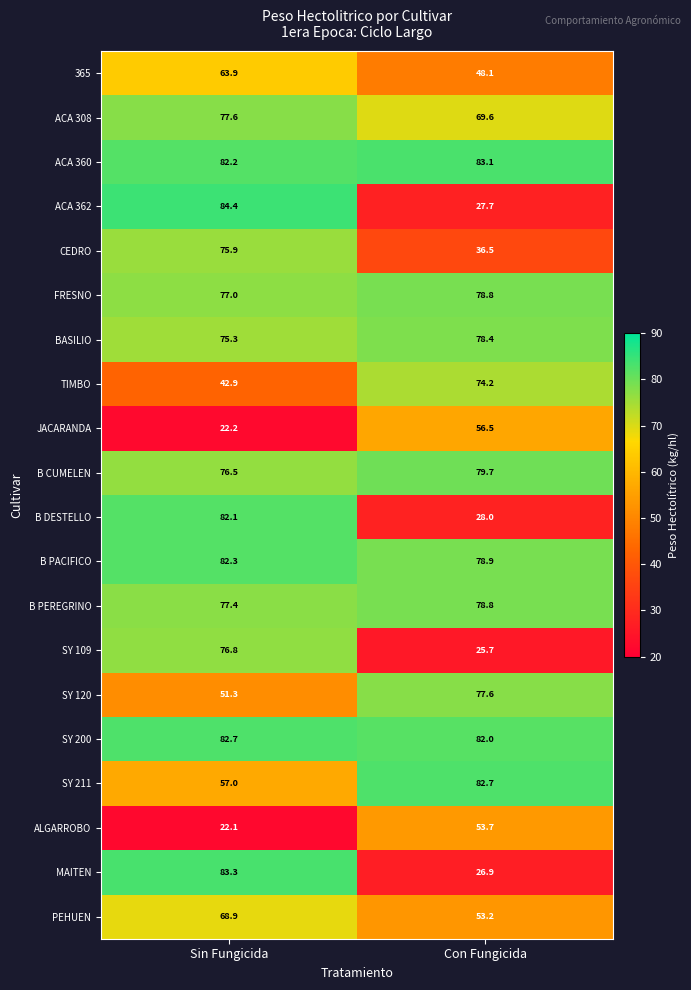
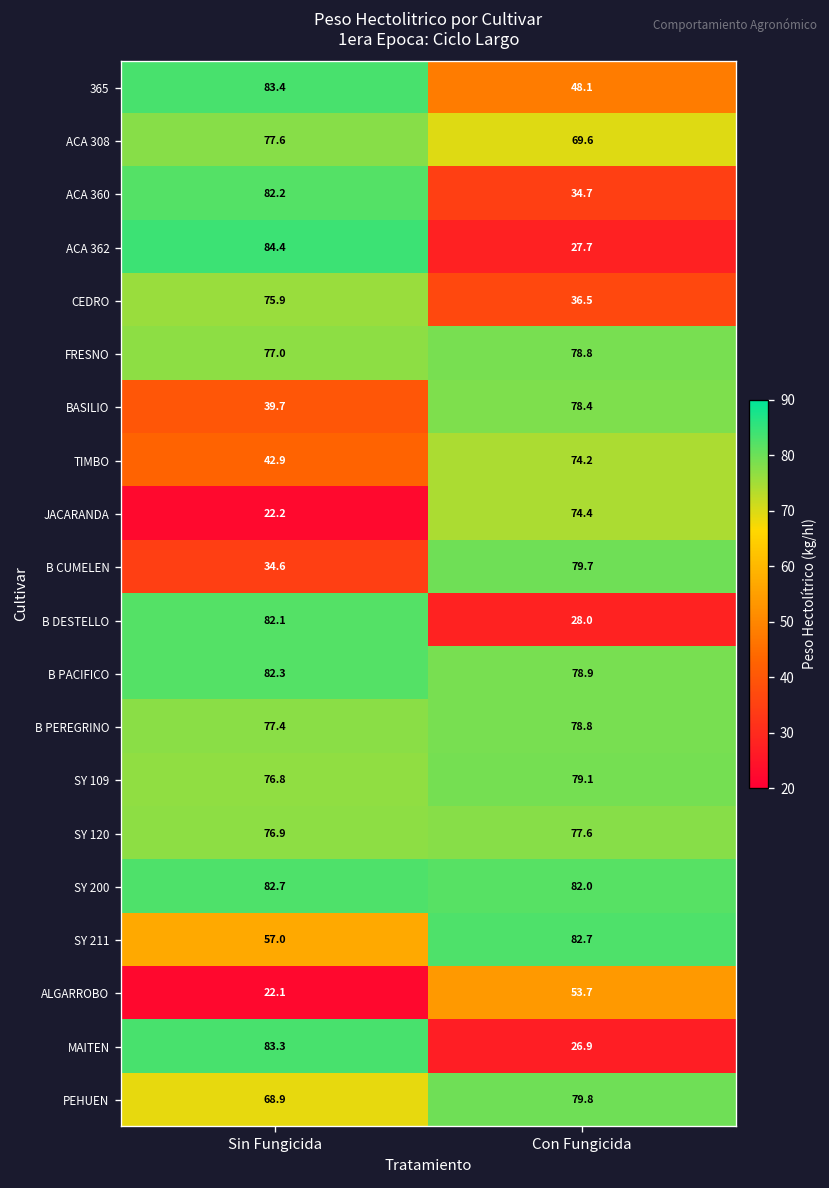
  {
    "365": {
-     "Sin Fungicida": 63.9,
+     "Sin Fungicida": 83.4,
      "Con Fungicida": 48.1
    },
    "ACA 308": {
      "Sin Fungicida": 77.6,
      "Con Fungicida": 69.6
    },
    "ACA 360": {
      "Sin Fungicida": 82.2,
-     "Con Fungicida": 83.1
+     "Con Fungicida": 34.7
    },
    "ACA 362": {
      "Sin Fungicida": 84.4,
      "Con Fungicida": 27.7
    },
    "CEDRO": {
      "Sin Fungicida": 75.9,
      "Con Fungicida": 36.5
    },
    "FRESNO": {
      "Sin Fungicida": 77.0,
      "Con Fungicida": 78.8
    },
    "BASILIO": {
-     "Sin Fungicida": 75.3,
+     "Sin Fungicida": 39.7,
      "Con Fungicida": 78.4
    },
    "TIMBO": {
      "Sin Fungicida": 42.9,
      "Con Fungicida": 74.2
    },
    "JACARANDA": {
      "Sin Fungicida": 22.2,
-     "Con Fungicida": 56.5
+     "Con Fungicida": 74.4
    },
    "B CUMELEN": {
-     "Sin Fungicida": 76.5,
+     "Sin Fungicida": 34.6,
      "Con Fungicida": 79.7
    },
    "B DESTELLO": {
      "Sin Fungicida": 82.1,
      "Con Fungicida": 28.0
    },
    "B PACIFICO": {
      "Sin Fungicida": 82.3,
      "Con Fungicida": 78.9
    },
    "B PEREGRINO": {
      "Sin Fungicida": 77.4,
      "Con Fungicida": 78.8
    },
    "SY 109": {
      "Sin Fungicida": 76.8,
-     "Con Fungicida": 25.7
+     "Con Fungicida": 79.1
    },
    "SY 120": {
-     "Sin Fungicida": 51.3,
+     "Sin Fungicida": 76.9,
      "Con Fungicida": 77.6
    },
    "SY 200": {
      "Sin Fungicida": 82.7,
      "Con Fungicida": 82.0
    },
    "SY 211": {
      "Sin Fungicida": 57.0,
      "Con Fungicida": 82.7
    },
    "ALGARROBO": {
      "Sin Fungicida": 22.1,
      "Con Fungicida": 53.7
    },
    "MAITEN": {
      "Sin Fungicida": 83.3,
      "Con Fungicida": 26.9
    },
    "PEHUEN": {
      "Sin Fungicida": 68.9,
-     "Con Fungicida": 53.2
+     "Con Fungicida": 79.8
    }
  }
